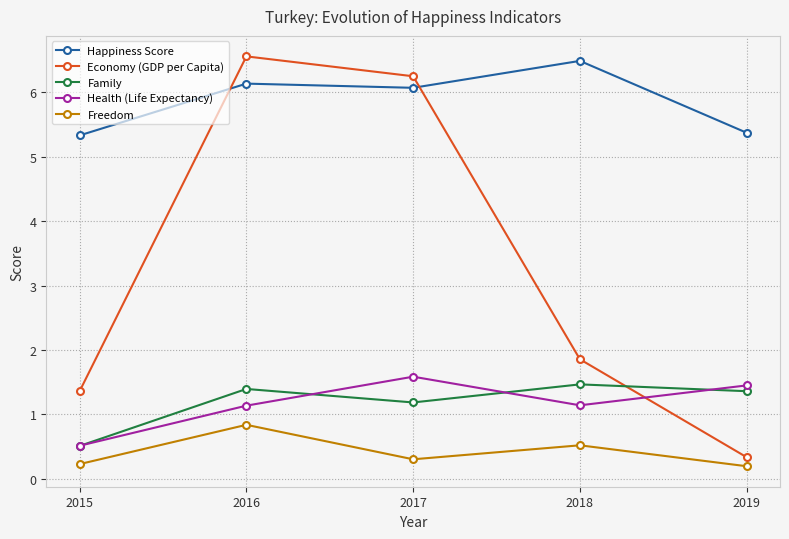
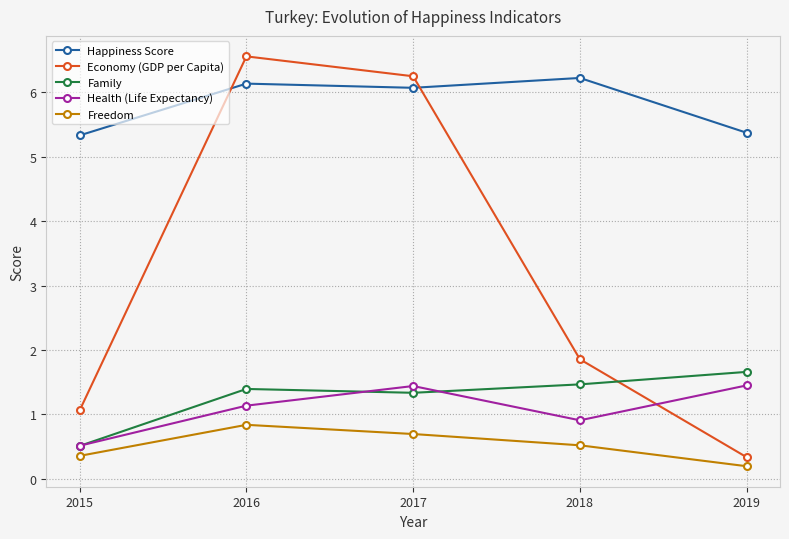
  {
    "Happiness Score": {
      "2015": 5.3,
      "2016": 6.1,
      "2017": 6.1,
-     "2018": 6.5,
+     "2018": 6.2,
      "2019": 5.4
    },
    "Economy (GDP per Capita)": {
-     "2015": 1.4,
+     "2015": 1.1,
      "2016": 6.6,
      "2017": 6.3,
      "2018": 1.9,
      "2019": 0.3
    },
    "Family": {
      "2016": 1.4,
-     "2017": 1.2,
+     "2017": 1.3,
      "2018": 1.5,
-     "2019": 1.4
+     "2019": 1.7
    },
    "Health (Life Expectancy)": {
      "2016": 1.1,
-     "2017": 1.6,
-     "2018": 1.1,
+     "2017": 1.4,
+     "2018": 0.9,
      "2019": 1.5
    },
    "Freedom": {
-     "2015": 0.2,
+     "2015": 0.4,
      "2016": 0.8,
-     "2017": 0.3,
+     "2017": 0.7,
      "2018": 0.5,
      "2019": 0.2
    }
  }
